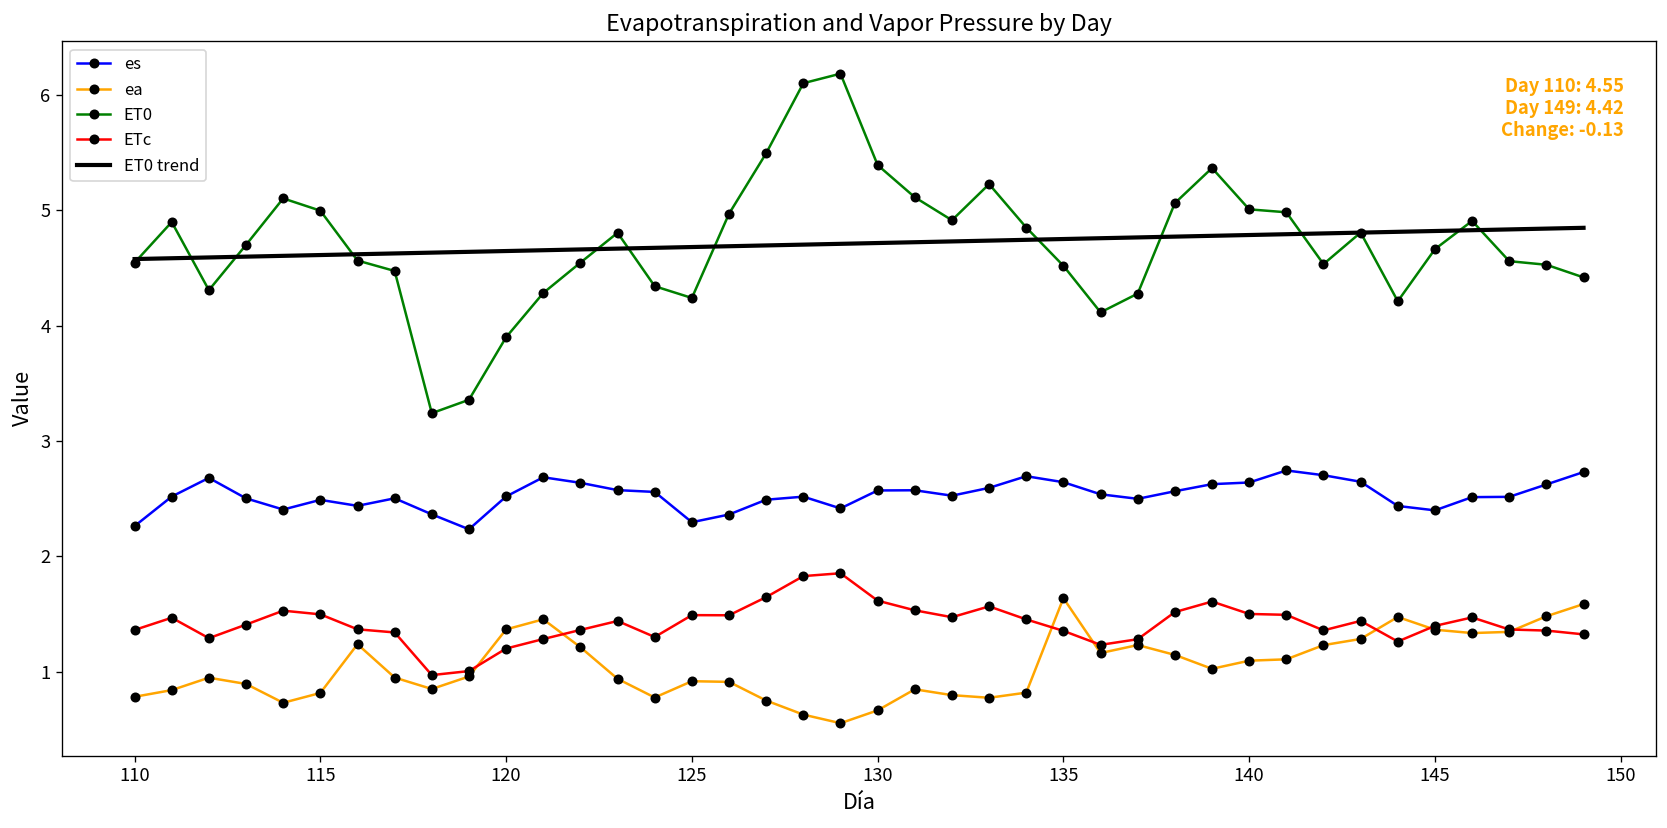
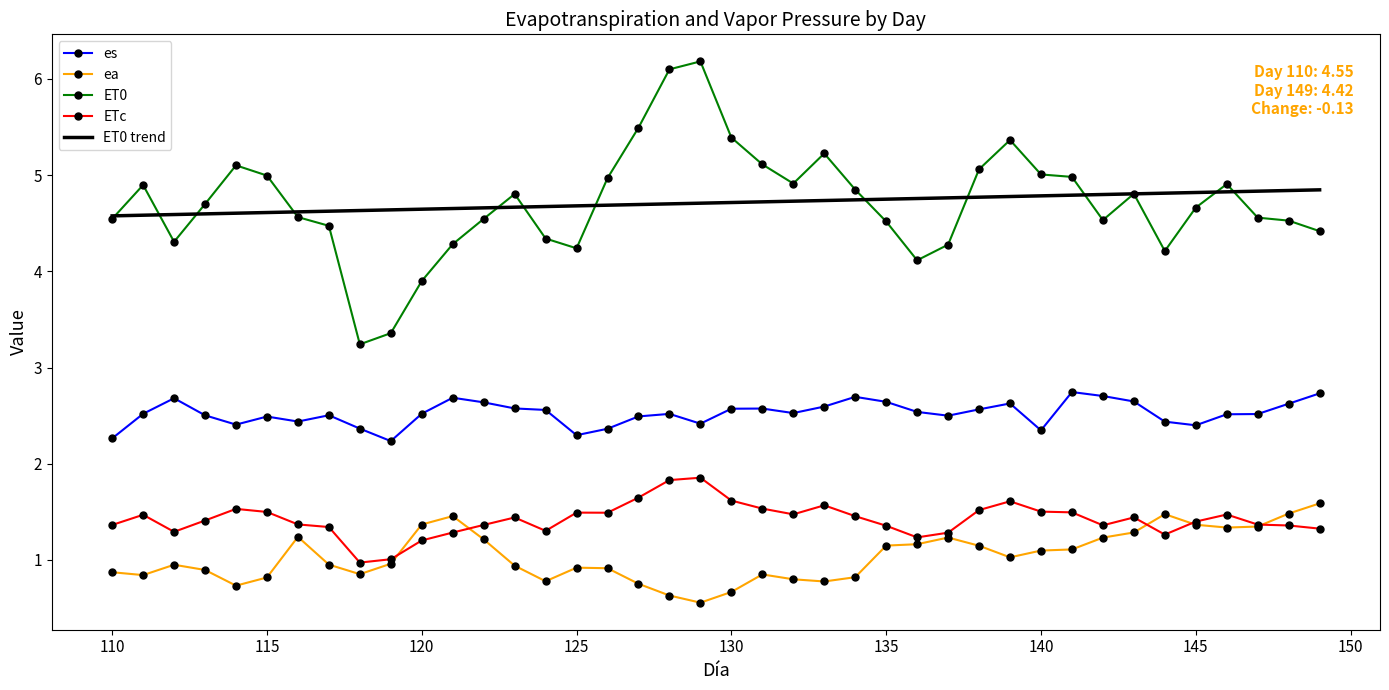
  {
    "es": {
      "110": 2.3,
      "115": 2.5,
      "120": 2.5,
      "125": 2.3,
      "130": 2.6,
      "135": 2.6,
-     "140": 2.6,
+     "140": 2.3,
      "145": 2.4
    },
    "ea": {
-     "110": 0.8,
+     "110": 0.9,
      "115": 0.8,
      "120": 1.4,
      "125": 0.9,
      "130": 0.7,
-     "135": 1.6,
+     "135": 1.1,
      "140": 1.1,
      "145": 1.4
    },
    "ET0": {
      "110": 4.5,
      "115": 5.0,
      "120": 3.9,
      "125": 4.2,
      "130": 5.4,
      "135": 4.5,
      "140": 5.0,
      "145": 4.7
    },
    "ETc": {
      "110": 1.4,
      "115": 1.5,
      "120": 1.2,
      "125": 1.5,
      "130": 1.6,
      "135": 1.4,
      "140": 1.5,
      "145": 1.4
    },
    "ET0 trend": {
      "110": 4.6,
      "115": 4.6,
      "120": 4.6,
      "125": 4.7,
      "130": 4.7,
      "135": 4.8,
      "140": 4.8,
      "145": 4.8
    }
  }
